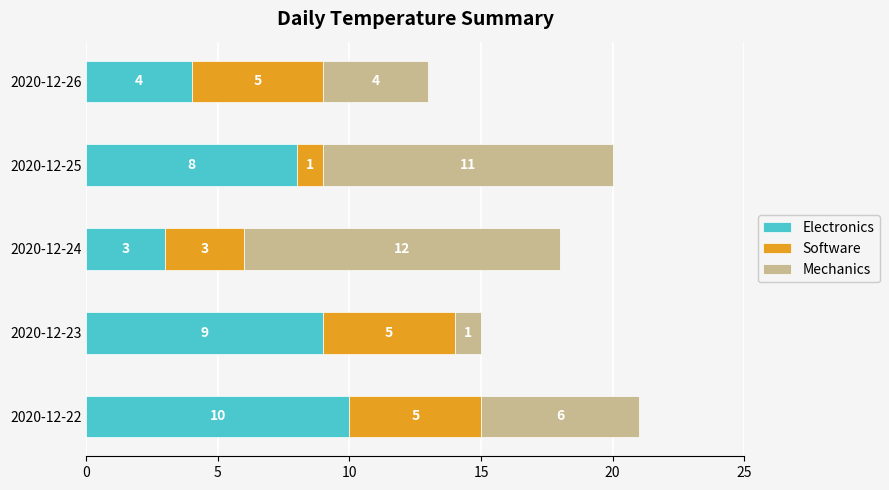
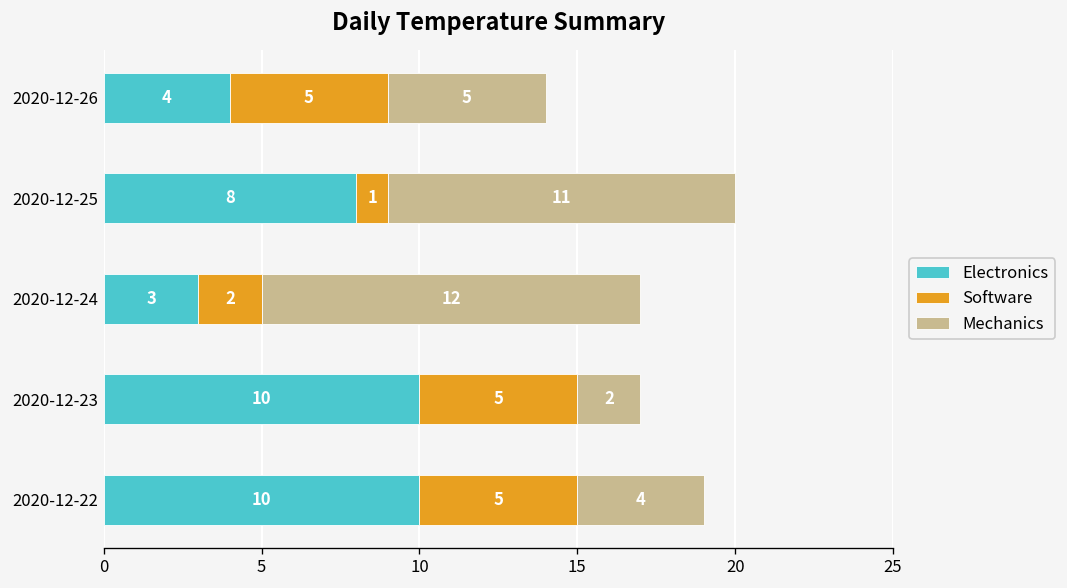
  {
    "Electronics": {
      "2020-12-26": 4,
      "2020-12-25": 8,
      "2020-12-24": 3,
-     "2020-12-23": 9,
+     "2020-12-23": 10,
      "2020-12-22": 10
    },
    "Software": {
      "2020-12-26": 5,
      "2020-12-25": 1,
-     "2020-12-24": 3,
+     "2020-12-24": 2,
      "2020-12-23": 5,
      "2020-12-22": 5
    },
    "Mechanics": {
-     "2020-12-26": 4,
+     "2020-12-26": 5,
      "2020-12-25": 11,
      "2020-12-24": 12,
-     "2020-12-23": 1,
-     "2020-12-22": 6
+     "2020-12-23": 2,
+     "2020-12-22": 4
    }
  }
